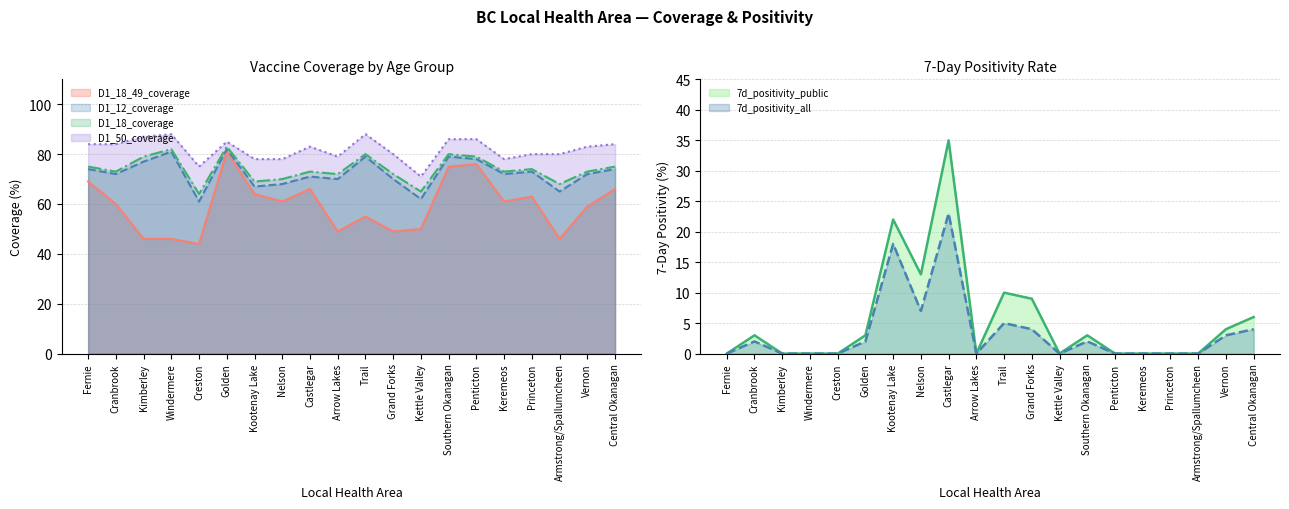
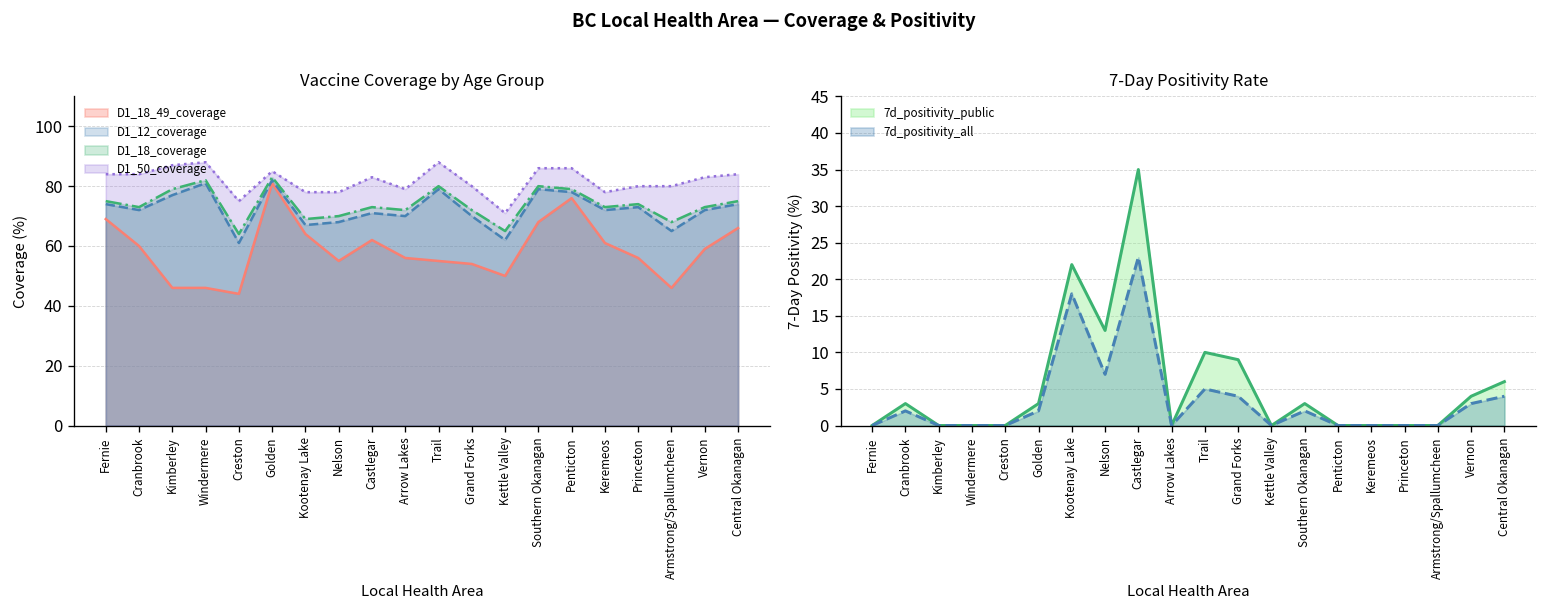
  {
    "Vaccine Coverage by Age Group": {
      "D1_18_49_coverage": {
        "Fernie": 69,
        "Cranbrook": 60,
        "Kimberley": 46,
        "Windermere": 46,
        "Creston": 44,
        "Kootenay Lake": 64,
-       "Nelson": 61,
-       "Castlegar": 66,
-       "Arrow Lakes": 49,
+       "Nelson": 55,
+       "Castlegar": 62,
+       "Arrow Lakes": 56,
        "Trail": 55,
-       "Grand Forks": 49,
+       "Grand Forks": 54,
        "Kettle Valley": 50,
-       "Southern Okanagan": 75,
+       "Southern Okanagan": 68,
        "Penticton": 76,
        "Keremeos": 61,
-       "Princeton": 63,
+       "Princeton": 56,
        "Armstrong/Spallumcheen": 46,
        "Vernon": 59,
        "Central Okanagan": 66
      }
    }
  }
